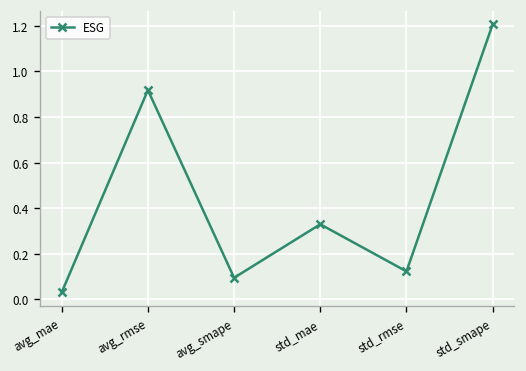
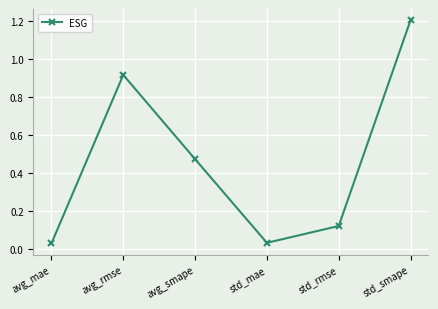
  {
    "avg_mae": 0.03,
    "avg_rmse": 0.92,
-   "avg_smape": 0.10,
-   "std_mae": 0.33,
+   "avg_smape": 0.47,
+   "std_mae": 0.03,
    "std_rmse": 0.12,
    "std_smape": 1.21
  }
